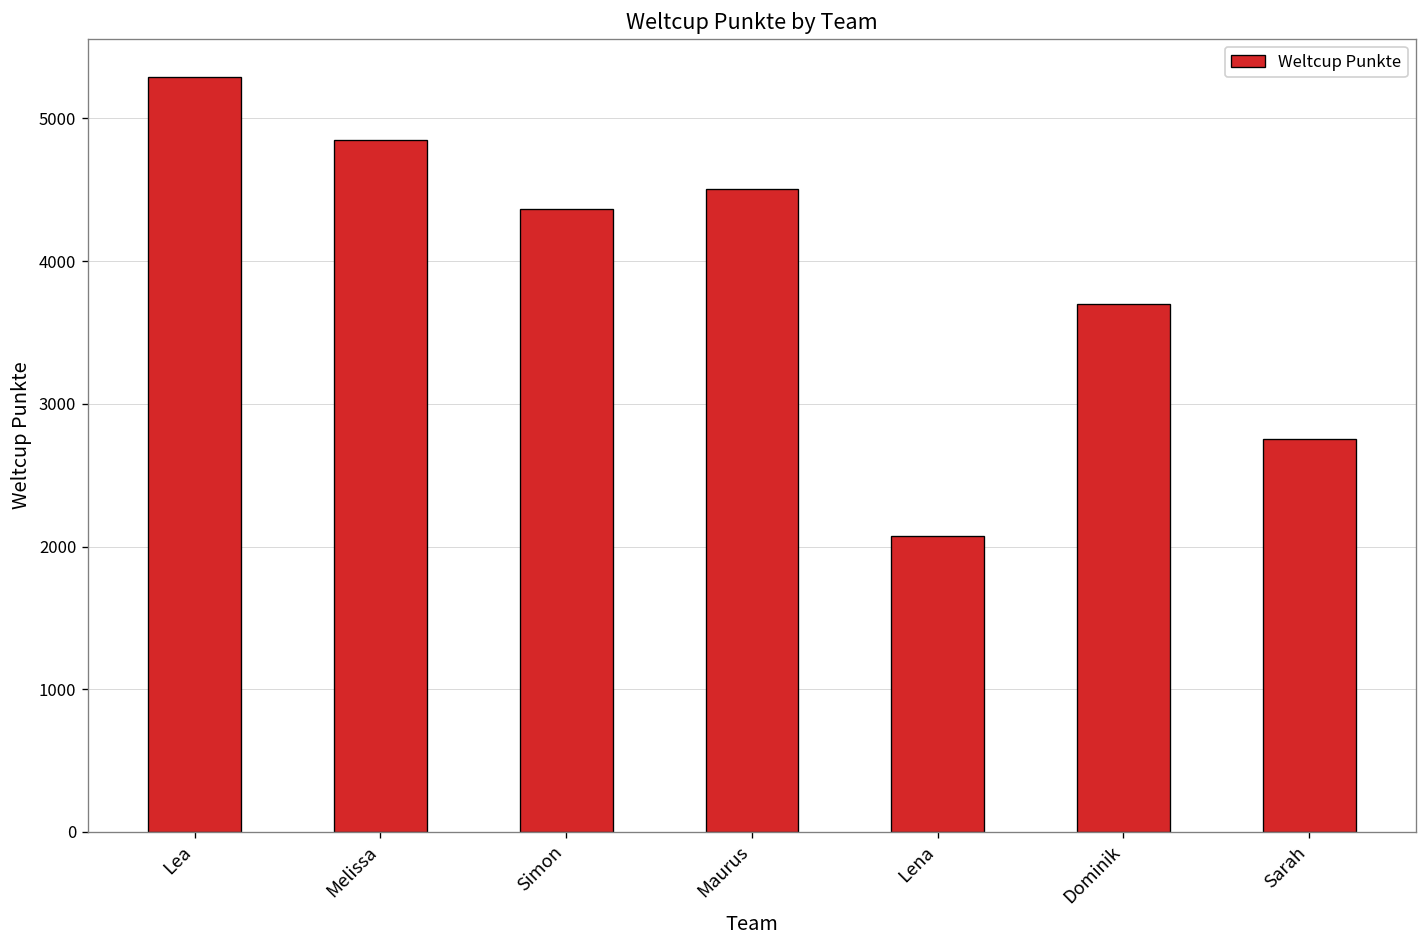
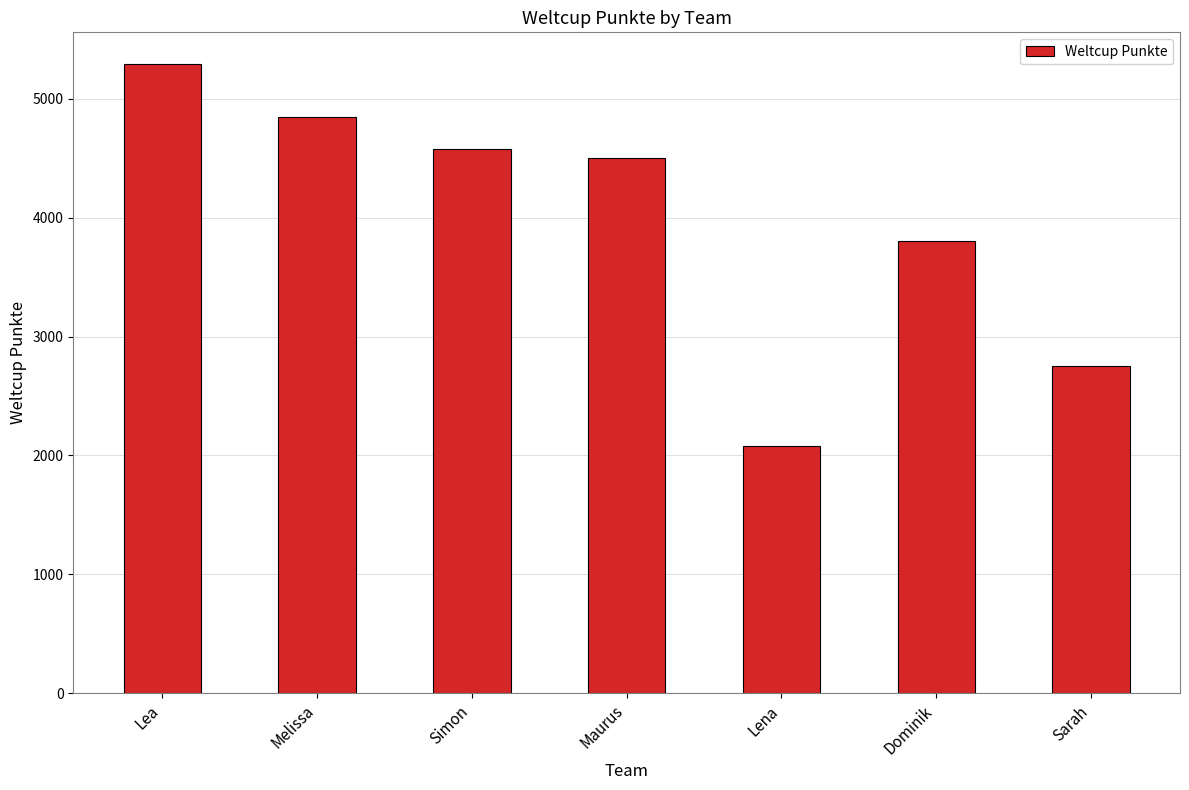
  {
    "Lea": 5290,
    "Melissa": 4850,
-   "Simon": 4370,
+   "Simon": 4580,
    "Maurus": 4500,
    "Lena": 2080,
-   "Dominik": 3700,
+   "Dominik": 3800,
    "Sarah": 2760
  }
